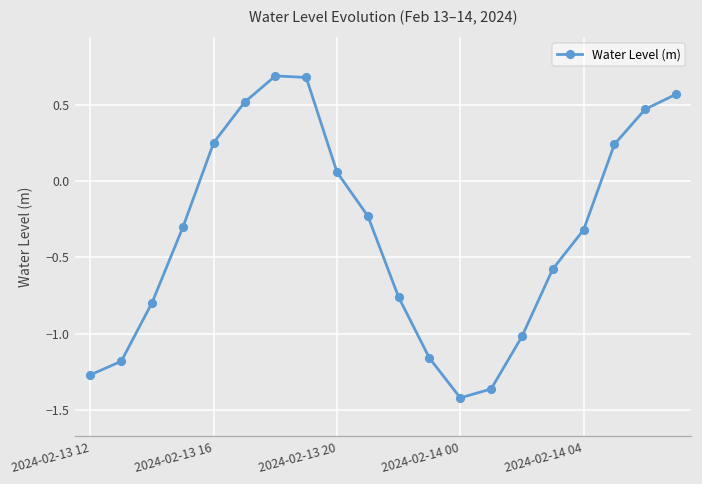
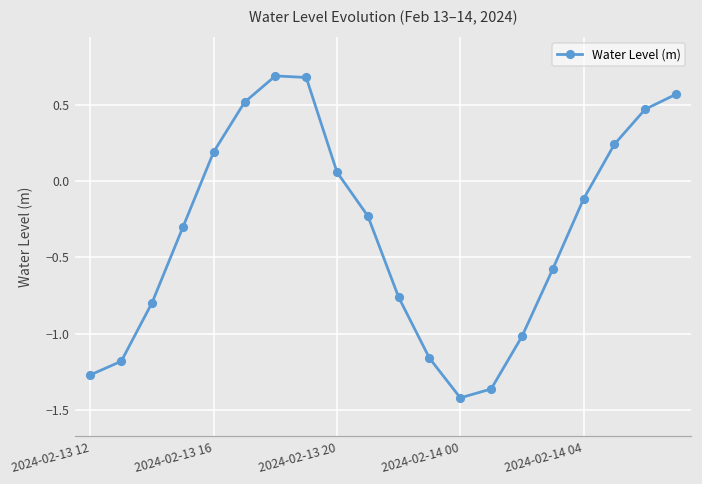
  {
    "2024-02-13 12": -1.27,
-   "2024-02-13 16": 0.25,
+   "2024-02-13 16": 0.19,
    "2024-02-13 20": 0.06,
    "2024-02-14 00": -1.42,
-   "2024-02-14 04": -0.32
+   "2024-02-14 04": -0.12
  }
